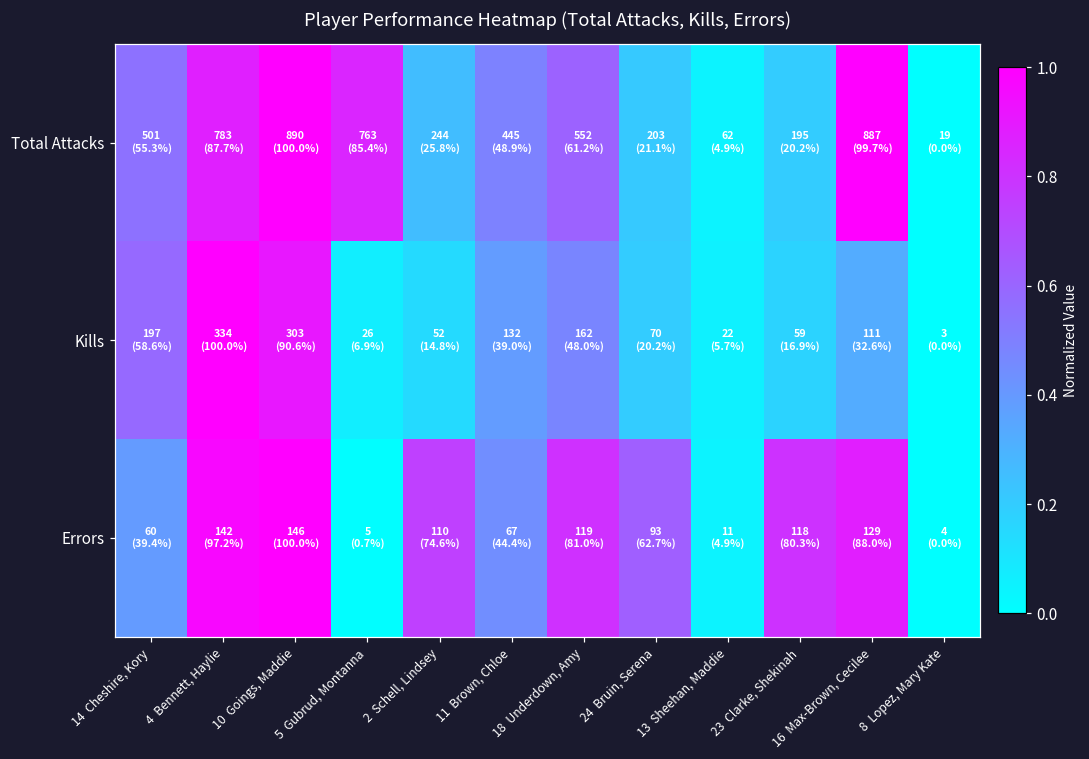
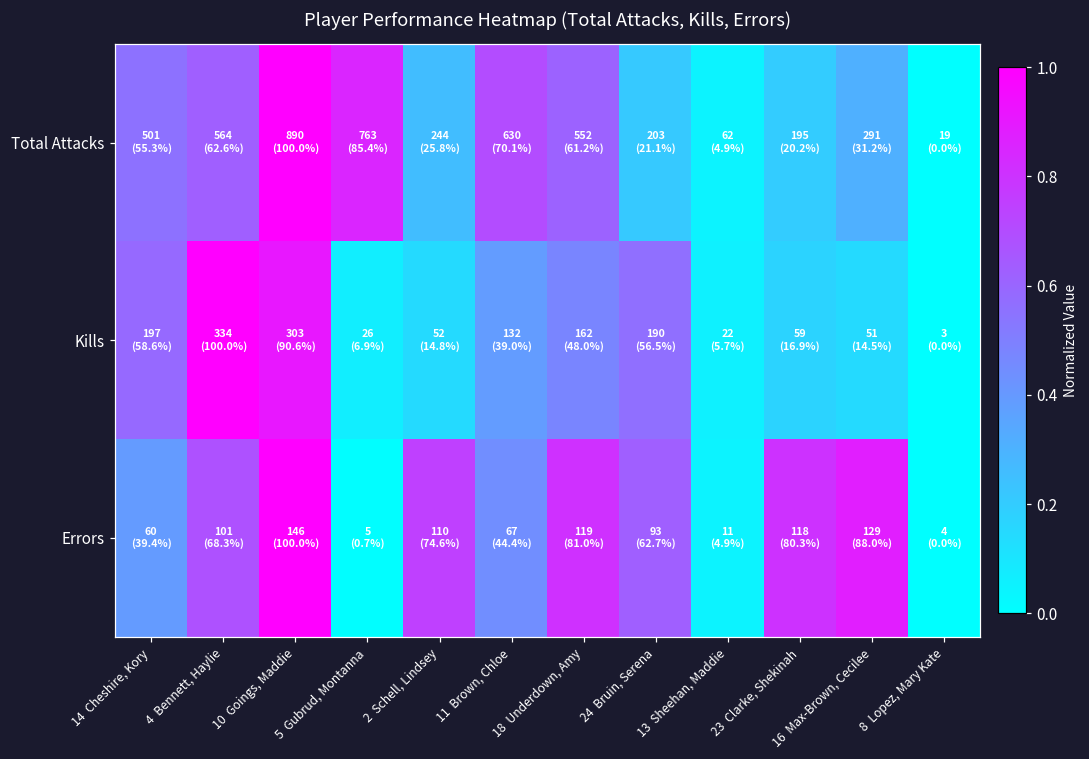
  {
    "Total Attacks": {
-     "4 Bennett, Haylie": "783 (87.7%)",
-     "11 Brown, Chloe": "445 (48.9%)",
-     "16 Max-Brown, Cecilee": "887 (99.7%)"
+     "4 Bennett, Haylie": "564 (62.6%)",
+     "11 Brown, Chloe": "630 (70.1%)",
+     "16 Max-Brown, Cecilee": "291 (31.2%)"
    },
    "Kills": {
-     "24 Bruin, Serena": "70 (20.2%)",
-     "16 Max-Brown, Cecilee": "111 (32.6%)"
+     "24 Bruin, Serena": "190 (56.5%)",
+     "16 Max-Brown, Cecilee": "51 (14.5%)"
    },
    "Errors": {
-     "4 Bennett, Haylie": "142 (97.2%)"
+     "4 Bennett, Haylie": "101 (68.3%)"
    }
  }
